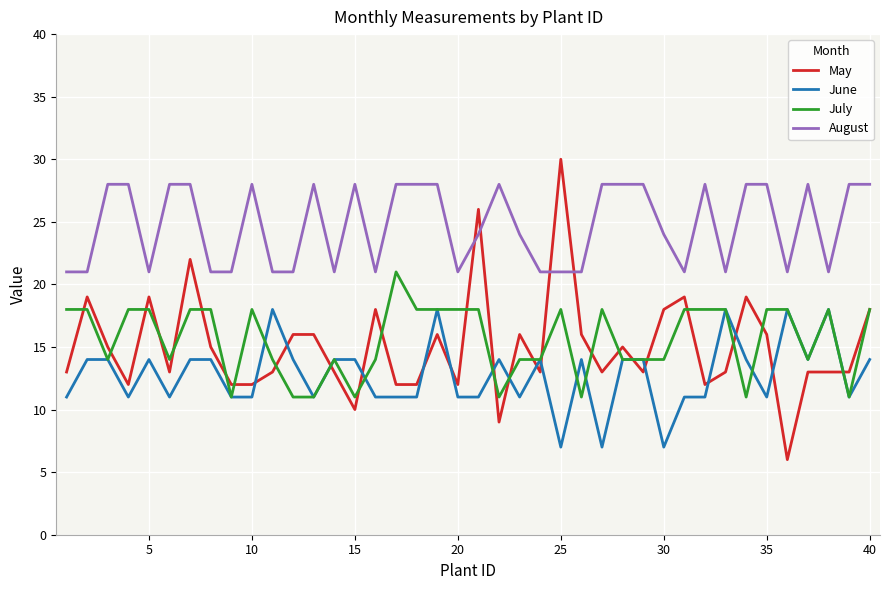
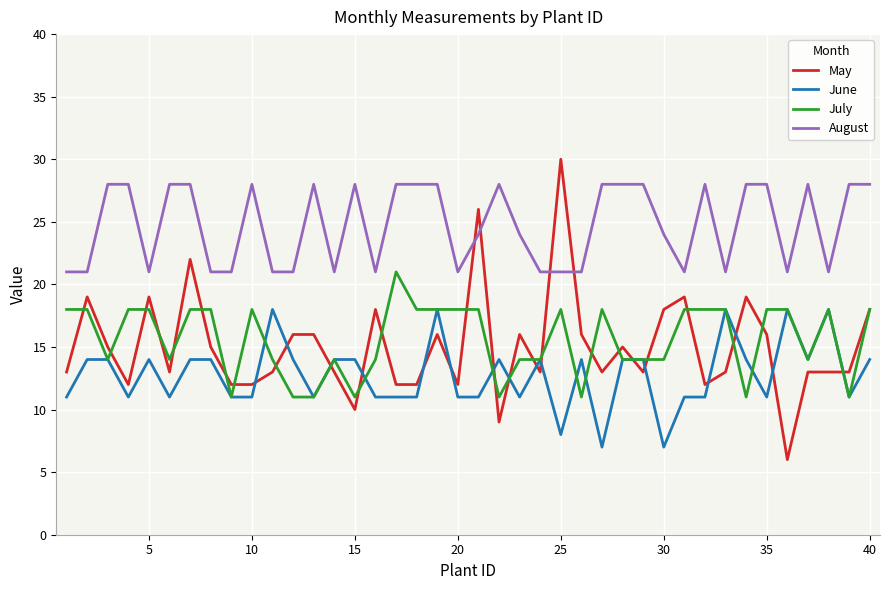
  {
    "May": {
      "5": 19,
      "10": 12,
      "15": 10,
      "20": 12,
      "25": 30,
      "30": 18,
      "35": 16
    },
    "June": {
      "5": 14,
      "10": 11,
      "15": 14,
      "20": 11,
-     "25": 7,
+     "25": 8,
      "30": 7,
      "35": 11,
      "40": 14
    },
    "July": {
      "5": 18,
      "10": 18,
      "15": 11,
      "20": 18,
      "25": 18,
      "30": 14,
      "35": 18
    },
    "August": {
      "5": 21,
      "10": 28,
      "15": 28,
      "20": 21,
      "25": 21,
      "30": 24,
      "35": 28,
      "40": 28
    }
  }
